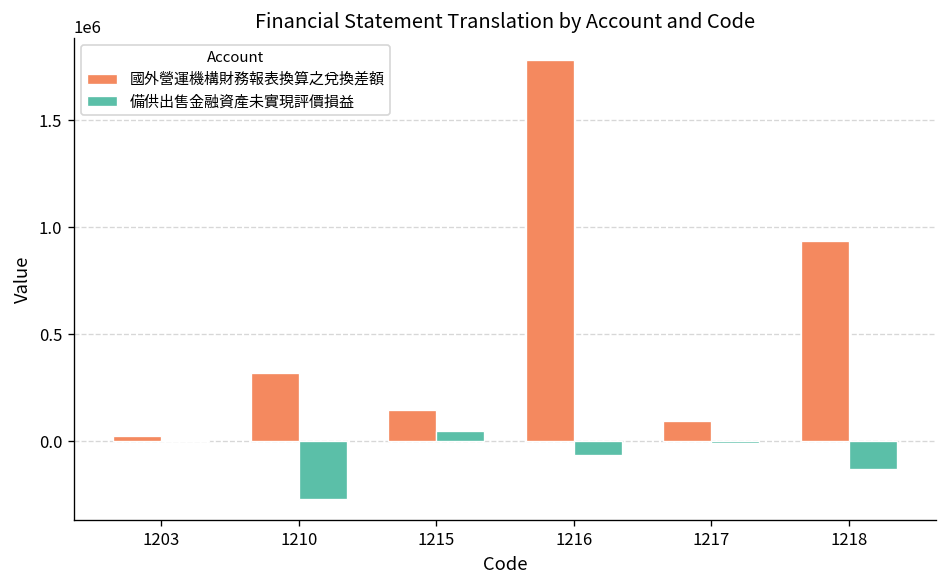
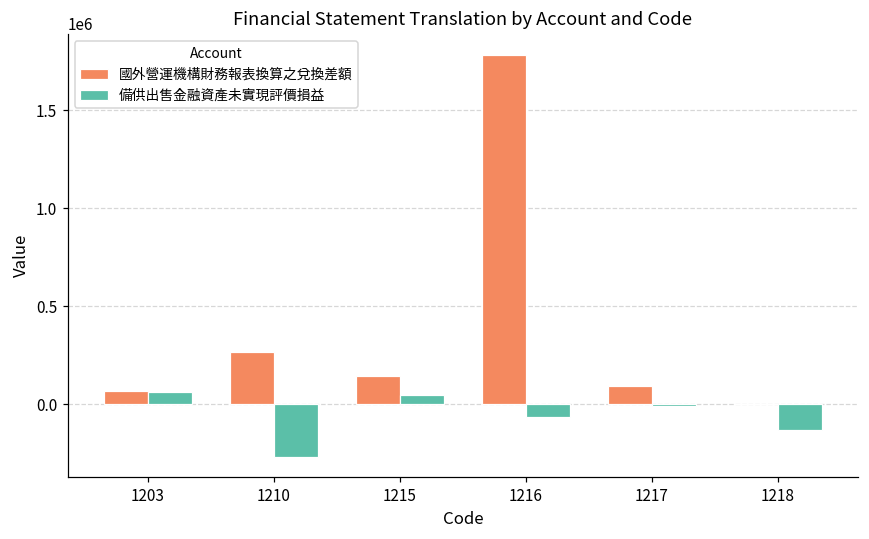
  {
    "國外營運機構財務報表換算之兌換差額": {
-     "1203": 20000,
-     "1210": 320000,
+     "1203": 70000,
+     "1210": 270000,
      "1215": 150000,
      "1216": 1780000,
      "1217": 90000,
-     "1218": 940000
+     "1218": 0
    },
    "備供出售金融資產未實現評價損益": {
-     "1203": 10000,
+     "1203": 60000,
      "1210": -270000,
      "1215": 50000,
      "1216": -60000,
      "1218": -130000
    }
  }
